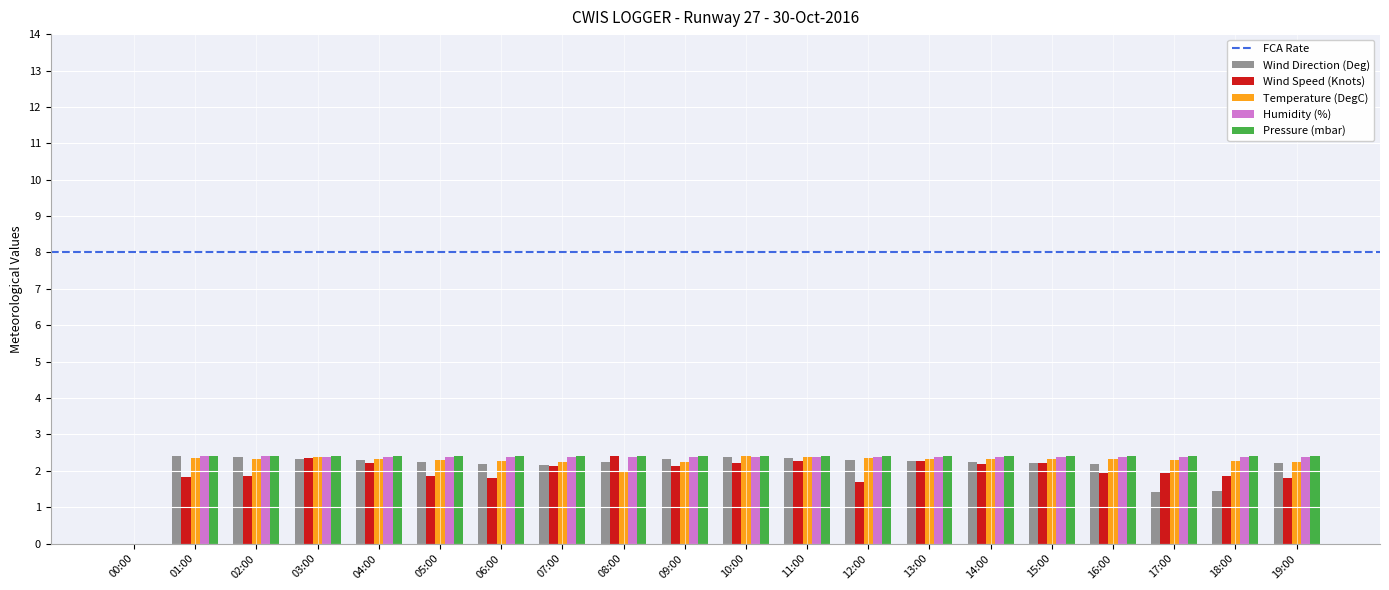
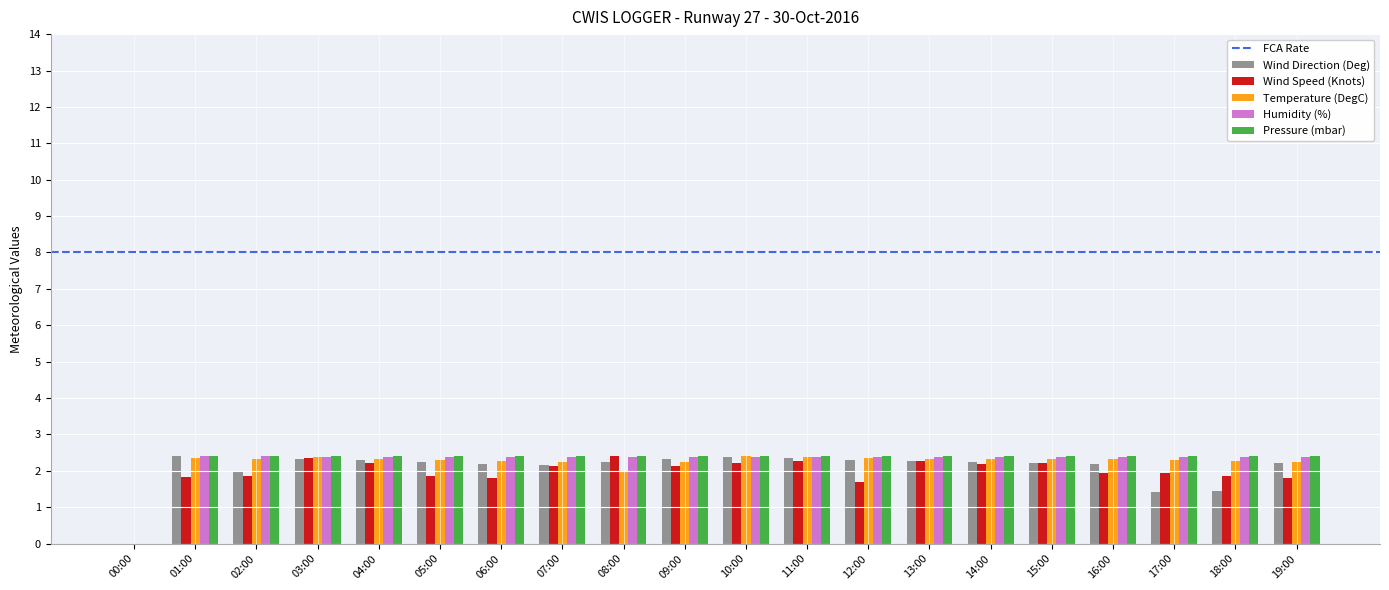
  {
    "Wind Direction (Deg)": {
      "00:00": 0.0,
      "01:00": 2.4,
-     "02:00": 2.4,
+     "02:00": 2.0,
      "03:00": 2.3,
      "04:00": 2.3,
      "05:00": 2.2,
      "06:00": 2.2,
      "07:00": 2.2,
      "08:00": 2.2,
      "09:00": 2.3,
      "10:00": 2.4,
      "11:00": 2.3,
      "12:00": 2.3,
      "13:00": 2.3,
      "14:00": 2.2,
      "15:00": 2.2,
      "16:00": 2.2,
      "17:00": 1.4,
      "18:00": 1.5,
      "19:00": 2.2
    },
    "Wind Speed (Knots)": {
      "00:00": 0.0,
      "01:00": 1.8,
      "02:00": 1.9,
      "03:00": 2.3,
      "04:00": 2.2,
      "05:00": 1.8,
      "06:00": 1.8,
      "07:00": 2.1,
      "08:00": 2.4,
      "09:00": 2.1,
      "10:00": 2.2,
      "11:00": 2.3,
      "12:00": 1.7,
      "13:00": 2.3,
      "14:00": 2.2,
      "15:00": 2.2,
      "16:00": 2.0,
      "17:00": 2.0,
      "18:00": 1.8,
      "19:00": 1.8
    },
    "Temperature (DegC)": {
      "00:00": 0.0,
      "01:00": 2.4,
      "02:00": 2.3,
      "03:00": 2.4,
      "04:00": 2.3,
      "05:00": 2.3,
      "06:00": 2.3,
      "07:00": 2.3,
      "08:00": 2.0,
      "09:00": 2.3,
      "10:00": 2.4,
      "11:00": 2.4,
      "12:00": 2.4,
      "13:00": 2.3,
      "14:00": 2.3,
      "15:00": 2.3,
      "16:00": 2.3,
      "17:00": 2.3,
      "18:00": 2.3,
      "19:00": 2.3
    },
    "Humidity (%)": {
      "00:00": 0.0,
      "01:00": 2.4,
      "02:00": 2.4,
      "03:00": 2.4,
      "04:00": 2.4,
      "05:00": 2.4,
      "06:00": 2.4,
      "07:00": 2.4,
      "08:00": 2.4,
      "09:00": 2.4,
      "10:00": 2.4,
      "11:00": 2.4,
      "12:00": 2.4,
      "13:00": 2.4,
      "14:00": 2.4,
      "15:00": 2.4,
      "16:00": 2.4,
      "17:00": 2.4,
      "18:00": 2.4,
      "19:00": 2.4
    },
    "Pressure (mbar)": {
      "00:00": 0.0,
      "01:00": 2.4,
      "02:00": 2.4,
      "03:00": 2.4,
      "04:00": 2.4,
      "05:00": 2.4,
      "06:00": 2.4,
      "07:00": 2.4,
      "08:00": 2.4,
      "09:00": 2.4,
      "10:00": 2.4,
      "11:00": 2.4,
      "12:00": 2.4,
      "13:00": 2.4,
      "14:00": 2.4,
      "15:00": 2.4,
      "16:00": 2.4,
      "17:00": 2.4,
      "18:00": 2.4,
      "19:00": 2.4
    }
  }
